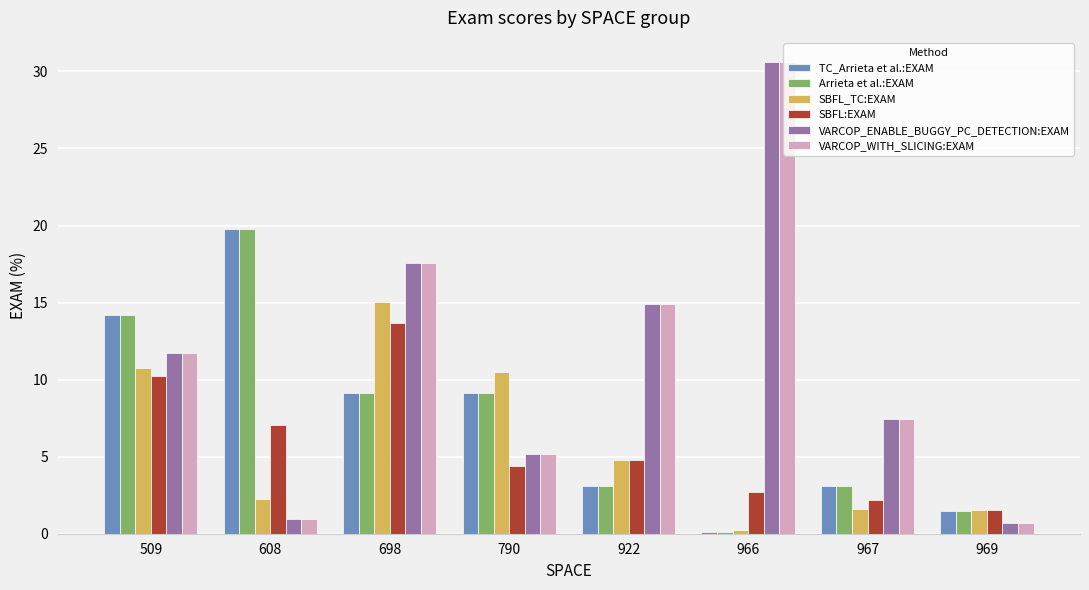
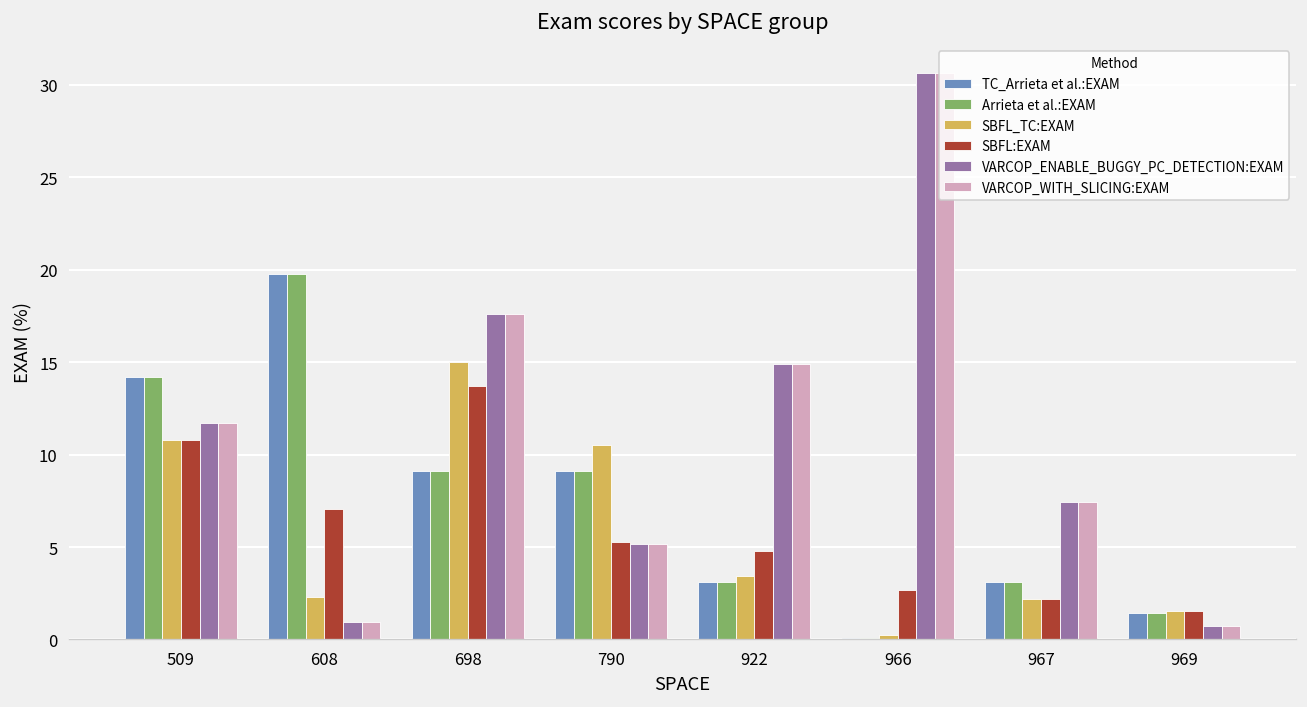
  {
    "Arrieta et al.:EXAM": {
      "509": 14.2,
      "608": 19.8,
      "698": 9.1,
      "790": 9.1,
      "922": 3.1,
      "967": 3.1,
      "969": 1.4
    },
    "SBFL_TC:EXAM": {
      "509": 10.8,
      "608": 2.3,
      "698": 15.0,
      "790": 10.5,
-     "922": 4.8,
+     "922": 3.4,
      "966": 0.3,
-     "967": 1.6,
+     "967": 2.2,
      "969": 1.5
    },
    "SBFL:EXAM": {
-     "509": 10.2,
+     "509": 10.8,
      "608": 7.1,
      "698": 13.7,
-     "790": 4.4,
+     "790": 5.3,
      "922": 4.8,
      "966": 2.7,
      "967": 2.2,
      "969": 1.5
    },
    "VARCOP_WITH_SLICING:EXAM": {
      "509": 11.7,
      "608": 0.9,
      "698": 17.6,
      "790": 5.2,
      "922": 14.9,
      "967": 7.4,
      "969": 0.7
    }
  }
